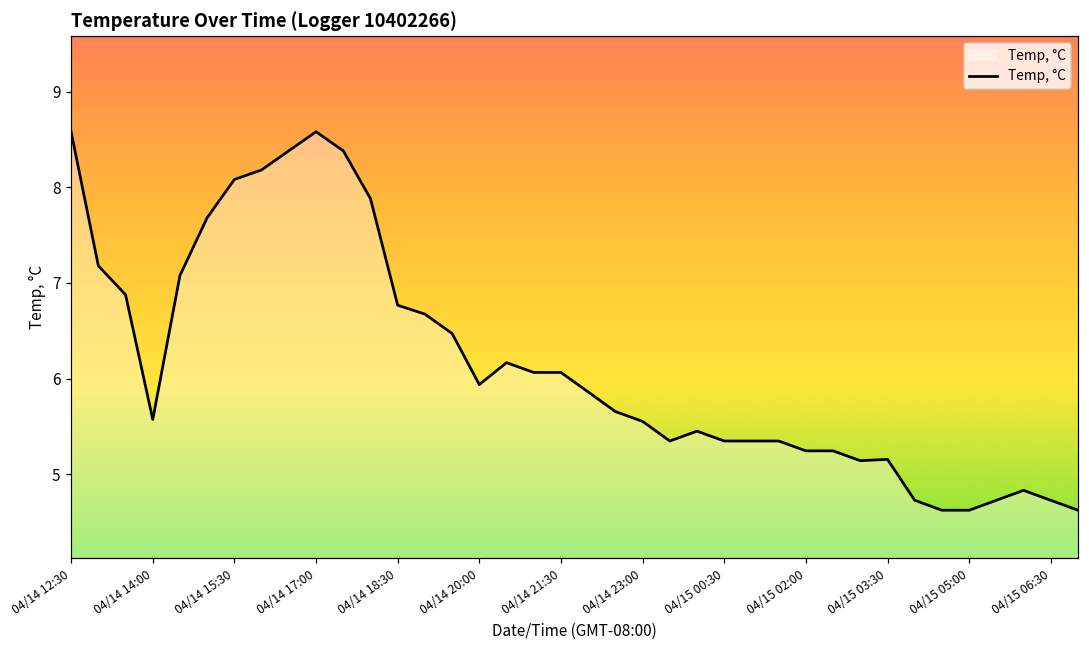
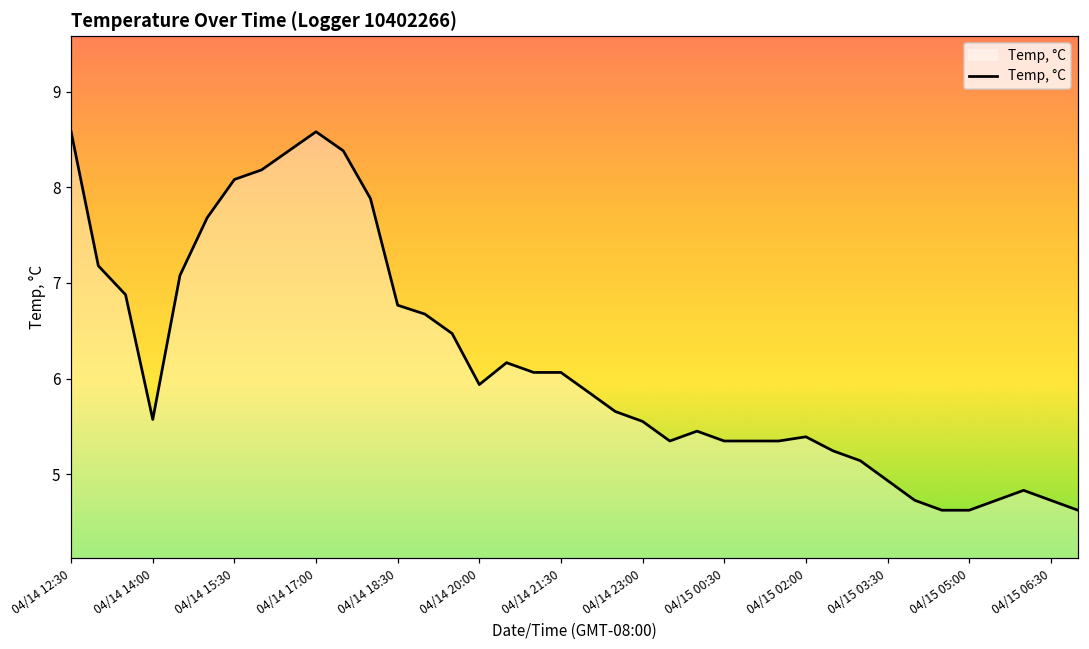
  {
    "04/14 12:30": 8.6,
    "04/14 14:00": 5.6,
    "04/14 15:30": 8.1,
    "04/14 17:00": 8.6,
    "04/14 18:30": 6.8,
    "04/14 20:00": 5.9,
    "04/14 21:30": 6.1,
    "04/14 23:00": 5.6,
    "04/15 00:30": 5.3,
-   "04/15 02:00": 5.2,
-   "04/15 03:30": 5.2,
+   "04/15 02:00": 5.4,
+   "04/15 03:30": 4.9,
    "04/15 05:00": 4.6,
    "04/15 06:30": 4.7
  }
